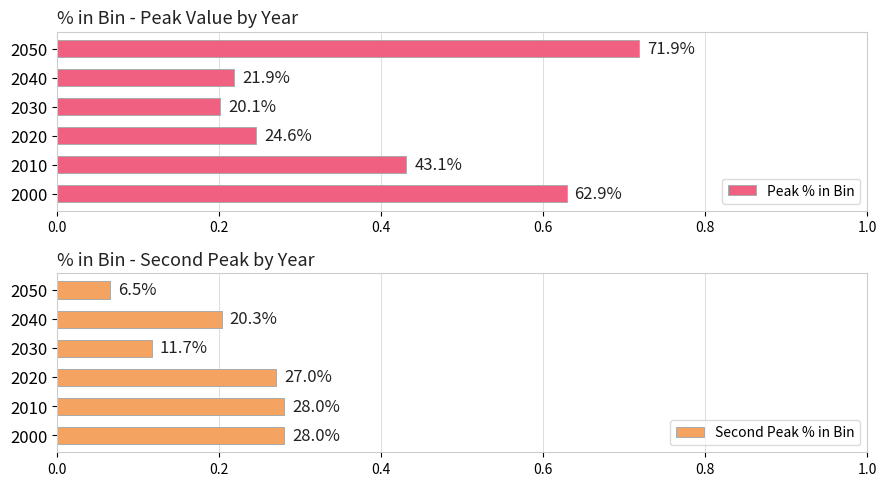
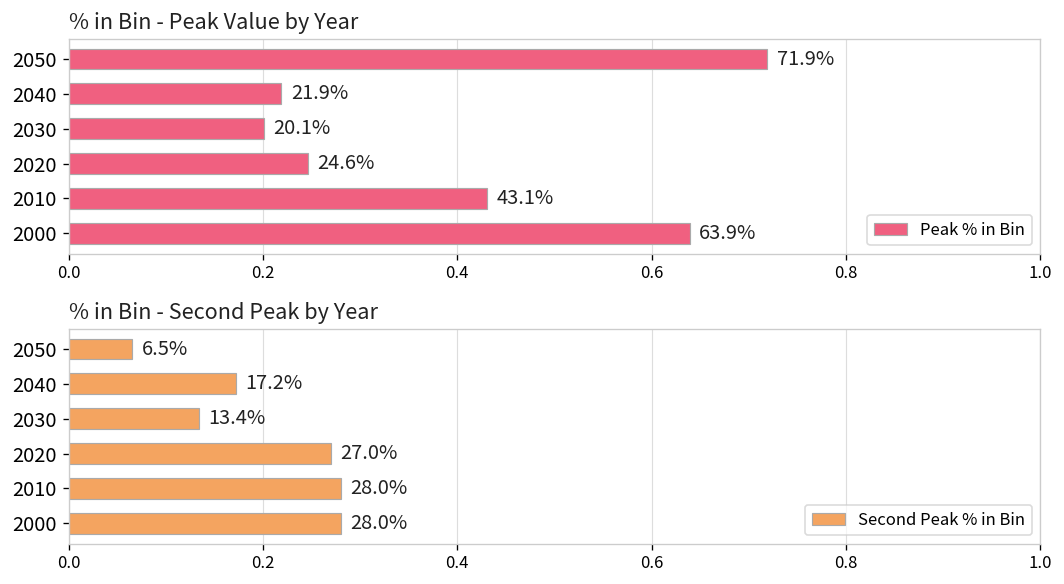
  {
    "% in Bin - Peak Value by Year": {
      "2050": "71.9%",
      "2040": "21.9%",
      "2030": "20.1%",
      "2020": "24.6%",
      "2010": "43.1%",
-     "2000": "62.9%"
+     "2000": "63.9%"
    },
    "% in Bin - Second Peak by Year": {
      "2050": "6.5%",
-     "2040": "20.3%",
-     "2030": "11.7%",
+     "2040": "17.2%",
+     "2030": "13.4%",
      "2020": "27.0%",
      "2010": "28.0%",
      "2000": "28.0%"
    }
  }
